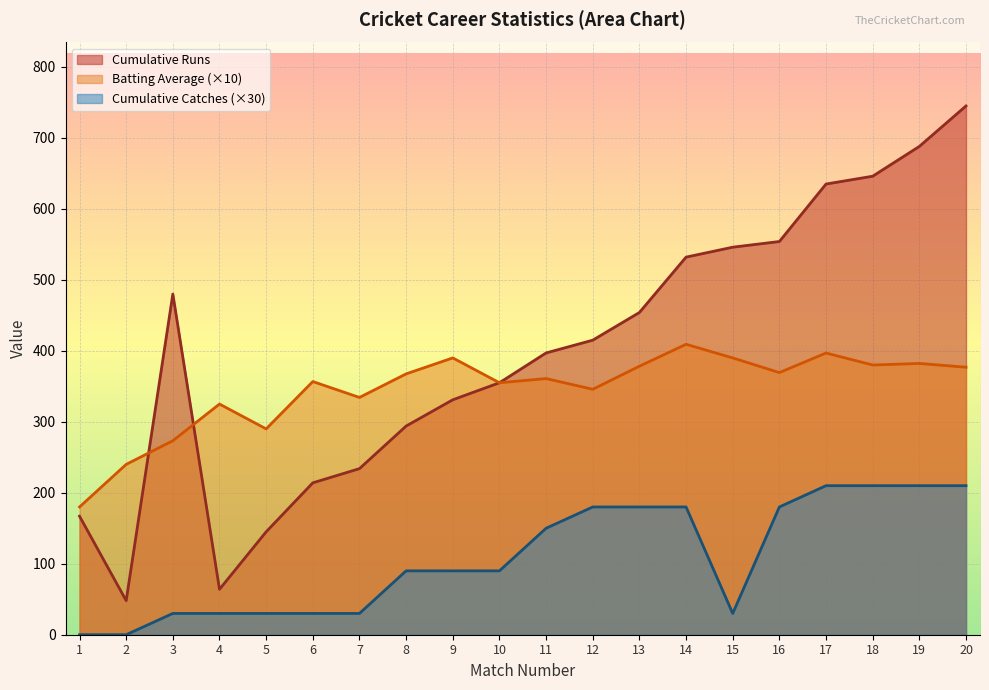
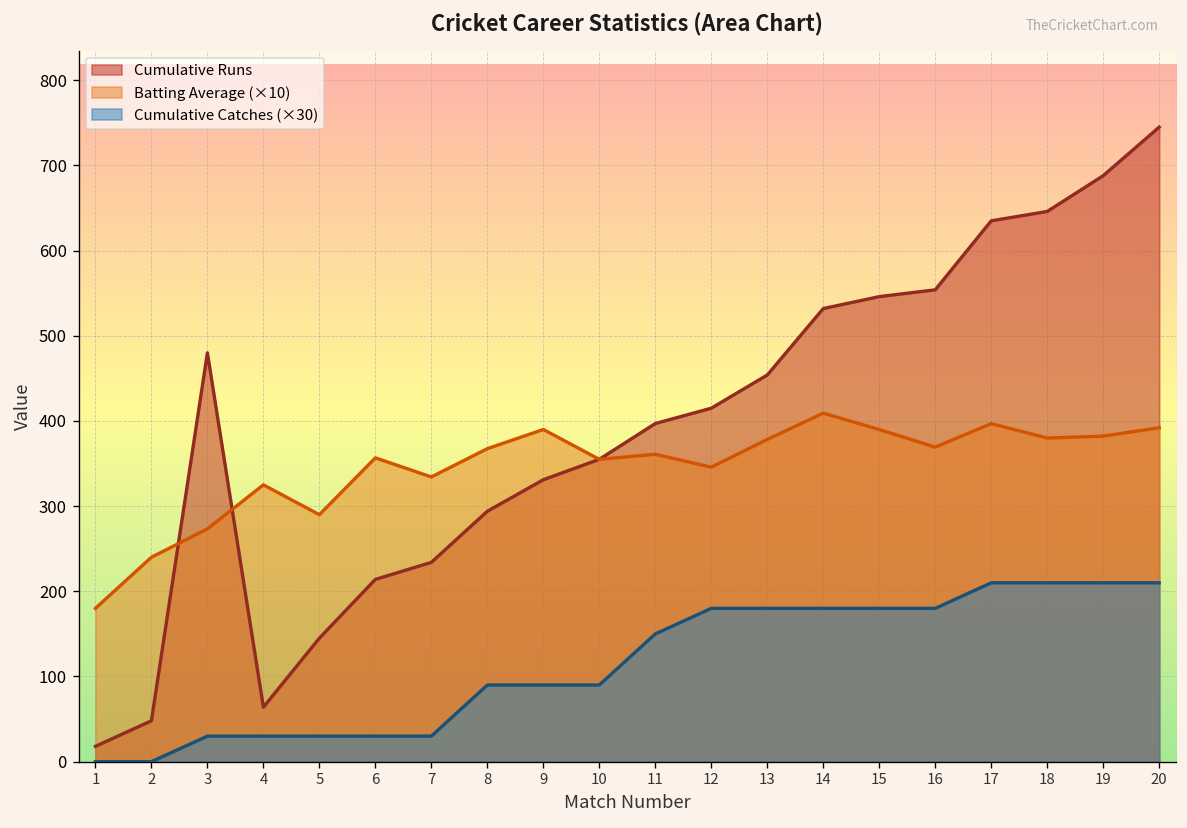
  {
    "Cumulative Runs": {
-     "1": 170,
+     "1": 20,
      "2": 50,
      "3": 480,
      "4": 60,
      "5": 150,
      "6": 210,
      "7": 230,
      "8": 290,
      "9": 330,
      "11": 400,
      "12": 420,
      "13": 450,
      "14": 530,
      "15": 550,
      "16": 550,
      "17": 640,
      "18": 650,
      "19": 690,
      "20": 750
    },
    "Batting Average (×10)": {
      "1": 180,
      "2": 240,
      "3": 270,
      "4": 330,
      "5": 290,
      "6": 360,
      "7": 330,
      "8": 370,
      "9": 390,
      "11": 360,
      "12": 350,
      "13": 380,
      "14": 410,
      "15": 390,
      "16": 370,
      "17": 400,
      "18": 380,
      "19": 380,
-     "20": 380
+     "20": 390
    },
    "Cumulative Catches (×30)": {
      "1": 0,
      "2": 0,
      "3": 30,
      "4": 30,
      "5": 30,
      "6": 30,
      "7": 30,
      "8": 90,
      "9": 90,
      "10": 90,
      "11": 150,
      "12": 180,
      "13": 180,
      "14": 180,
-     "15": 30,
+     "15": 180,
      "16": 180,
      "17": 210,
      "18": 210,
      "19": 210,
      "20": 210
    }
  }
